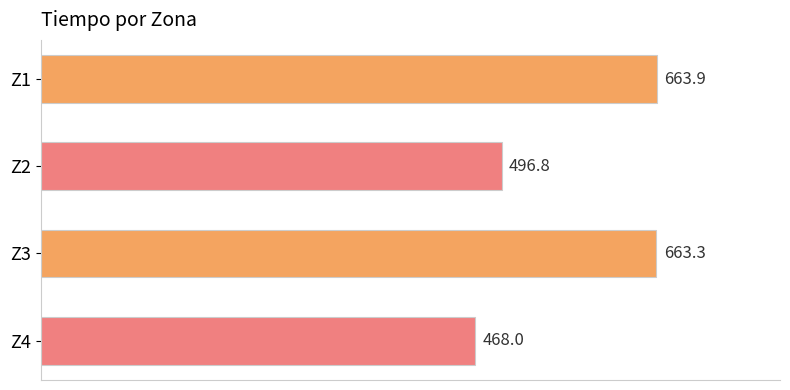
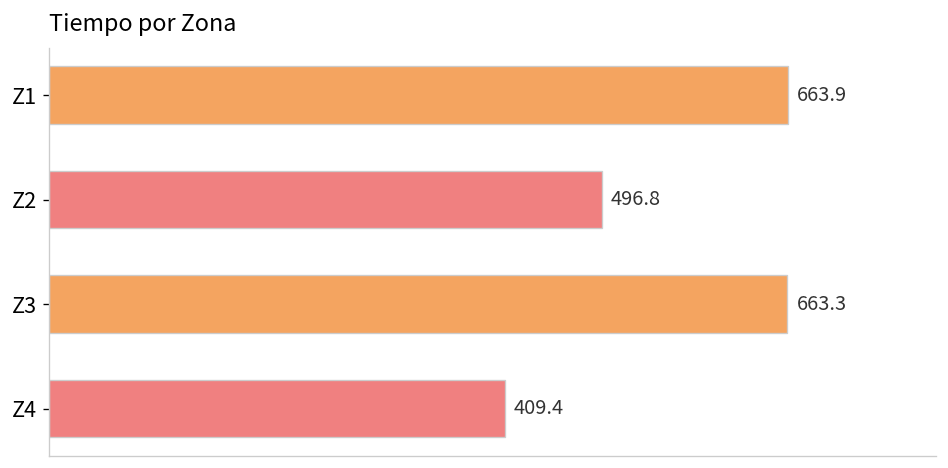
  {
    "Z1": 663.9,
    "Z2": 496.8,
    "Z3": 663.3,
-   "Z4": 468.0
+   "Z4": 409.4
  }
